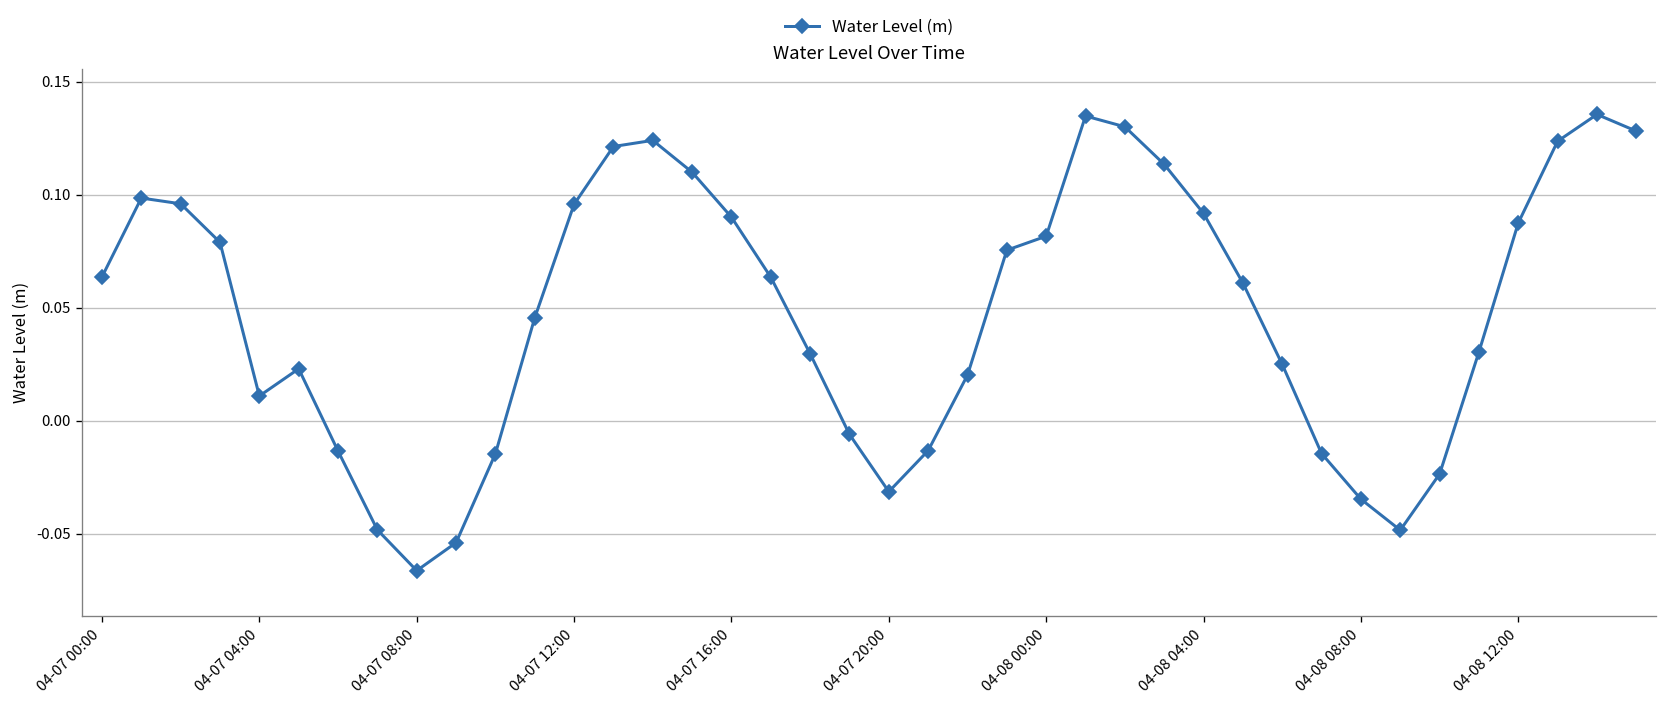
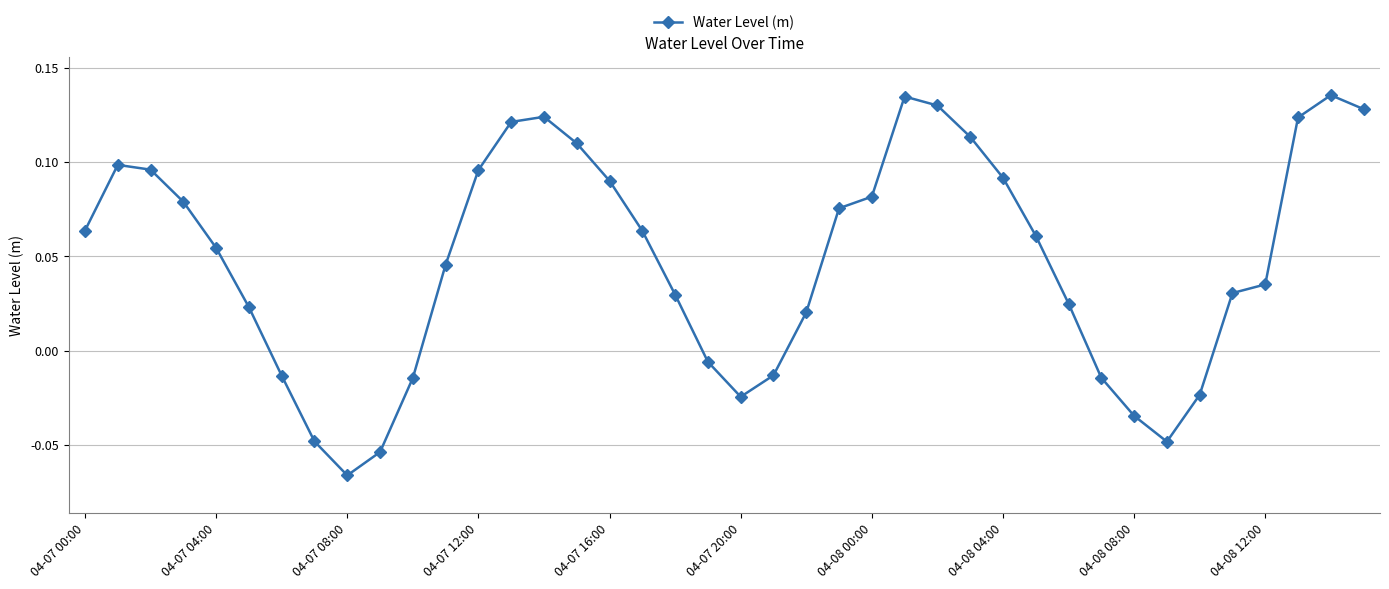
  {
    "04-07 00:00": 0.064,
-   "04-07 04:00": 0.011,
+   "04-07 04:00": 0.054,
    "04-07 08:00": -0.066,
    "04-07 12:00": 0.096,
    "04-07 16:00": 0.090,
-   "04-07 20:00": -0.031,
+   "04-07 20:00": -0.025,
    "04-08 00:00": 0.082,
    "04-08 04:00": 0.092,
    "04-08 08:00": -0.035,
-   "04-08 12:00": 0.088
+   "04-08 12:00": 0.035
  }
